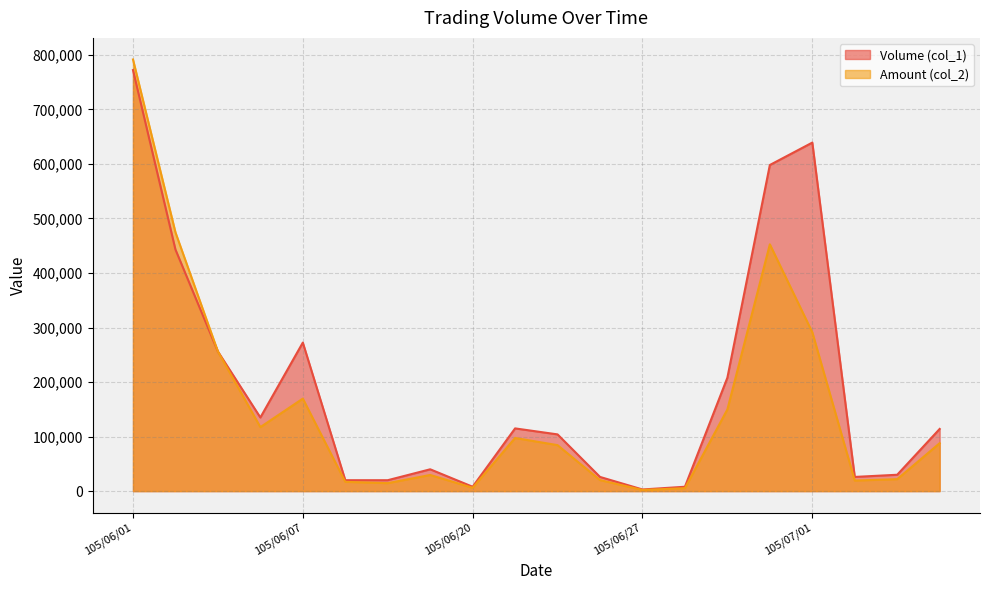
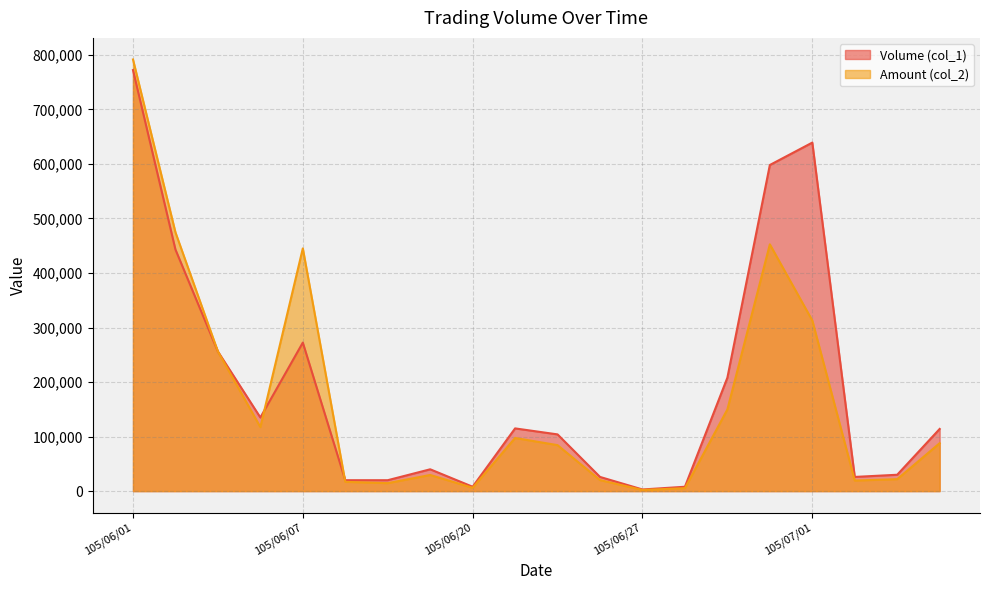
  {
    "Volume (col_1)": {
      "105/06/01": "770,000",
      "105/06/07": "270,000",
      "105/07/01": "640,000"
    },
    "Amount (col_2)": {
      "105/06/01": "790,000",
-     "105/06/07": "170,000",
-     "105/07/01": "290,000"
+     "105/06/07": "450,000",
+     "105/07/01": "310,000"
    }
  }
